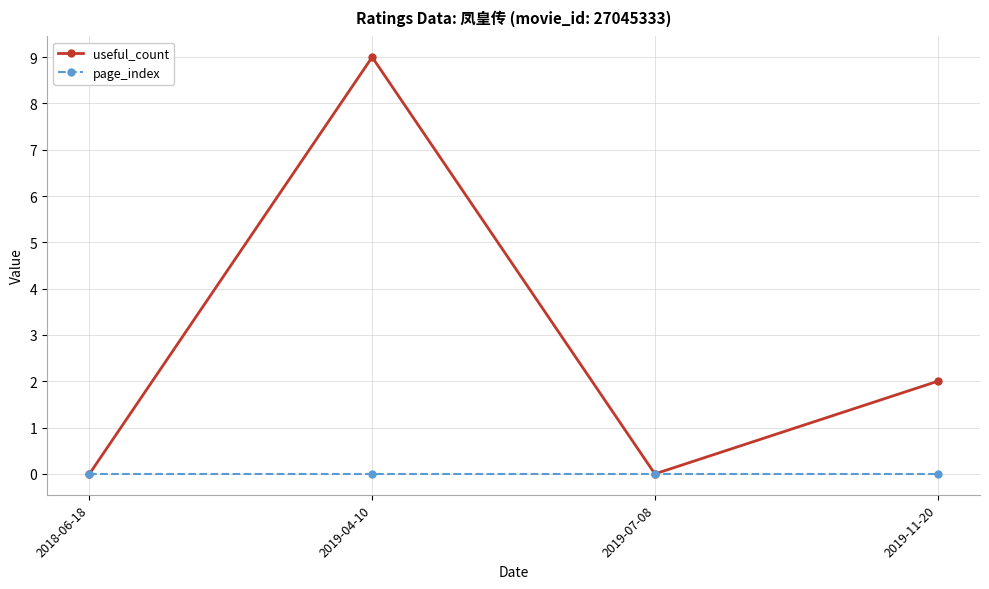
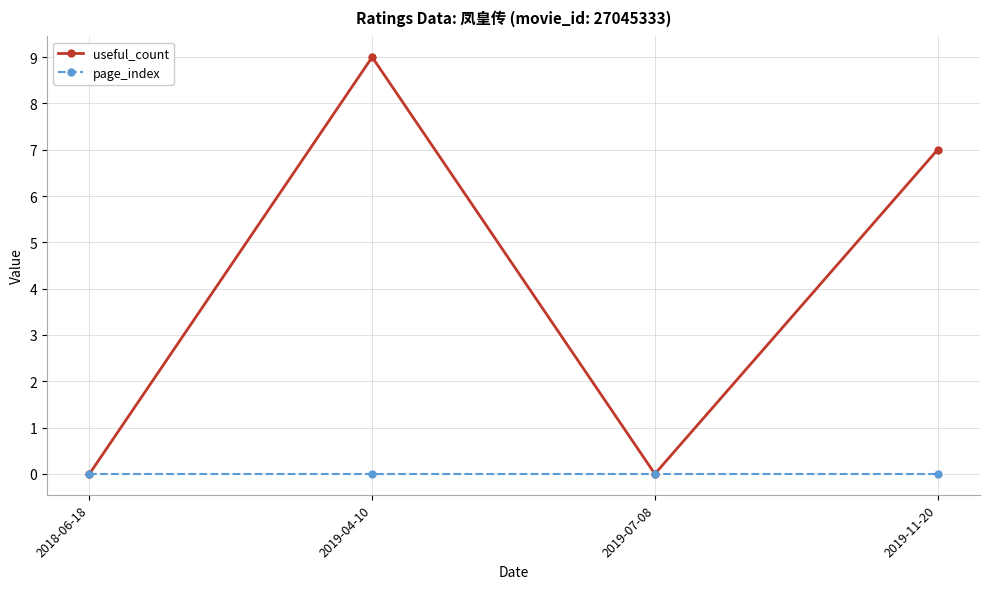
  {
    "useful_count": {
      "2019-04-10": 9,
-     "2019-11-20": 2
+     "2019-11-20": 7
    },
    "page_index": {
      "2019-04-10": 0,
      "2019-11-20": 0
    }
  }
